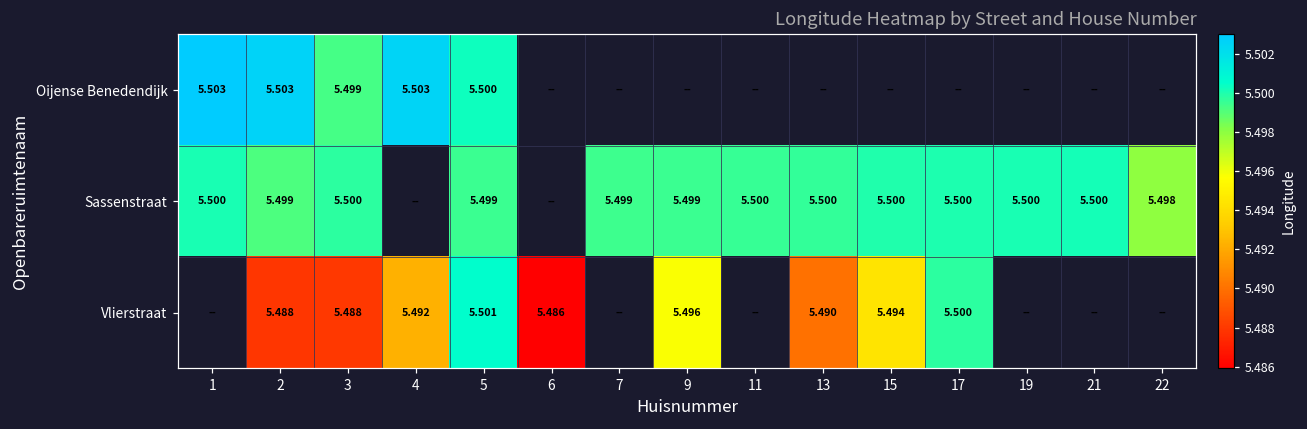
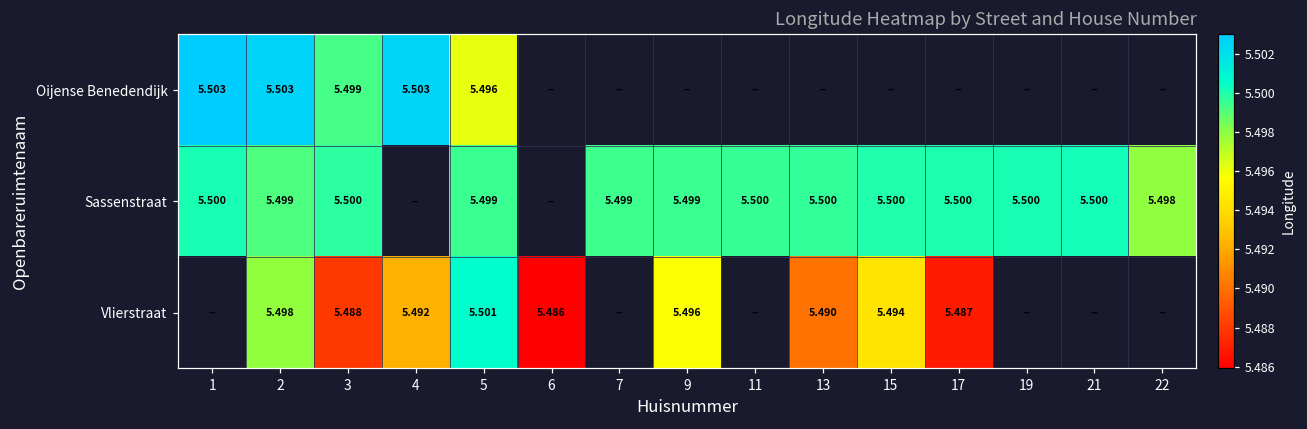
  {
    "Oijense Benedendijk": {
      "1": 5.503,
      "2": 5.503,
      "3": 5.499,
      "4": 5.503,
-     "5": 5.500
+     "5": 5.496
    },
    "Sassenstraat": {
      "1": 5.500,
      "2": 5.499,
      "3": 5.500,
      "5": 5.499,
      "7": 5.499,
      "9": 5.499,
      "11": 5.500,
      "13": 5.500,
      "15": 5.500,
      "17": 5.500,
      "19": 5.500,
      "21": 5.500,
      "22": 5.498
    },
    "Vlierstraat": {
-     "2": 5.488,
+     "2": 5.498,
      "3": 5.488,
      "4": 5.492,
      "5": 5.501,
      "6": 5.486,
      "9": 5.496,
      "13": 5.490,
      "15": 5.494,
-     "17": 5.500
+     "17": 5.487
    }
  }
